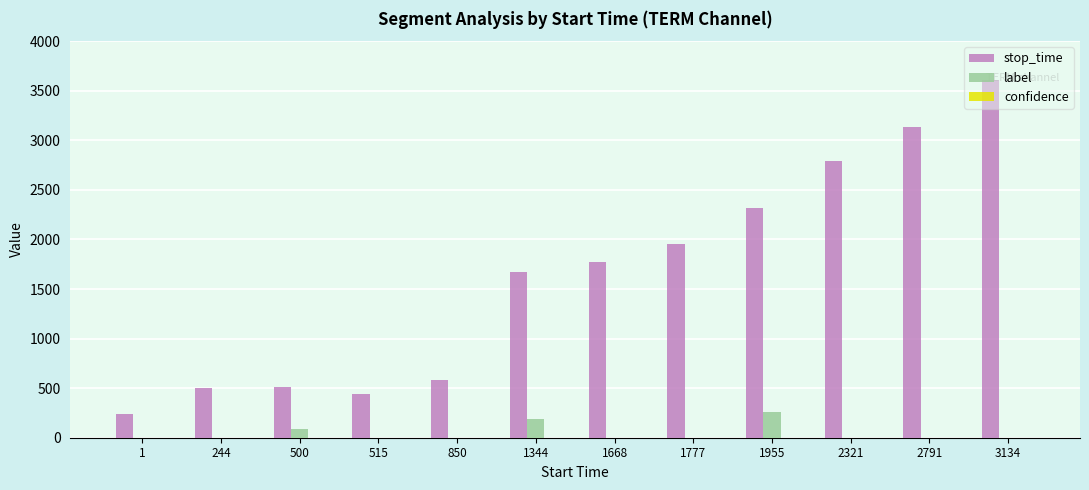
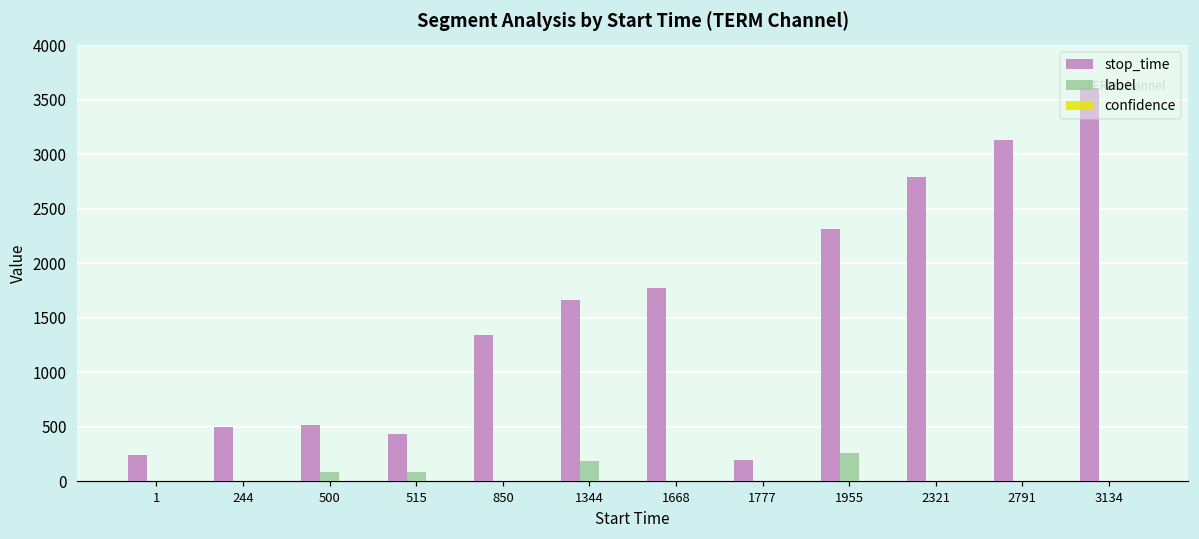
  {
    "stop_time": {
      "1": 200,
      "244": 500,
      "500": 500,
      "515": 400,
-     "850": 600,
+     "850": 1300,
      "1344": 1700,
      "1668": 1800,
-     "1777": 2000,
+     "1777": 200,
      "1955": 2300,
      "2321": 2800,
      "2791": 3100
    },
    "label": {
      "1": 0,
      "500": 100,
-     "515": 0,
+     "515": 100,
      "850": 0,
      "1344": 200,
      "1668": 0,
      "1777": 0,
      "1955": 300,
      "2321": 0,
      "2791": 0,
      "3134": 0
    }
  }
